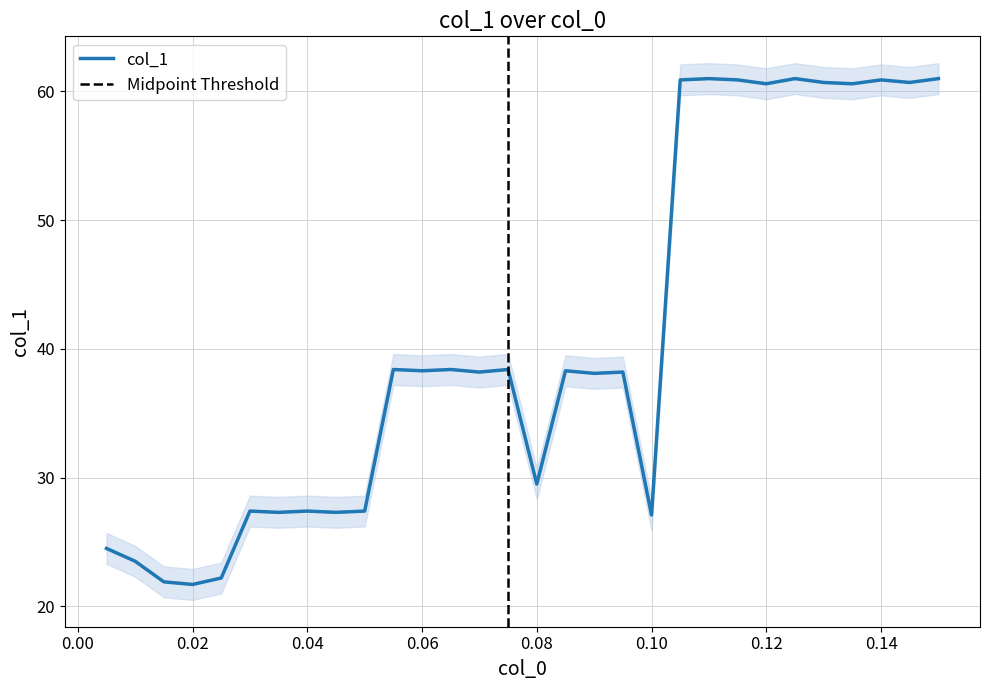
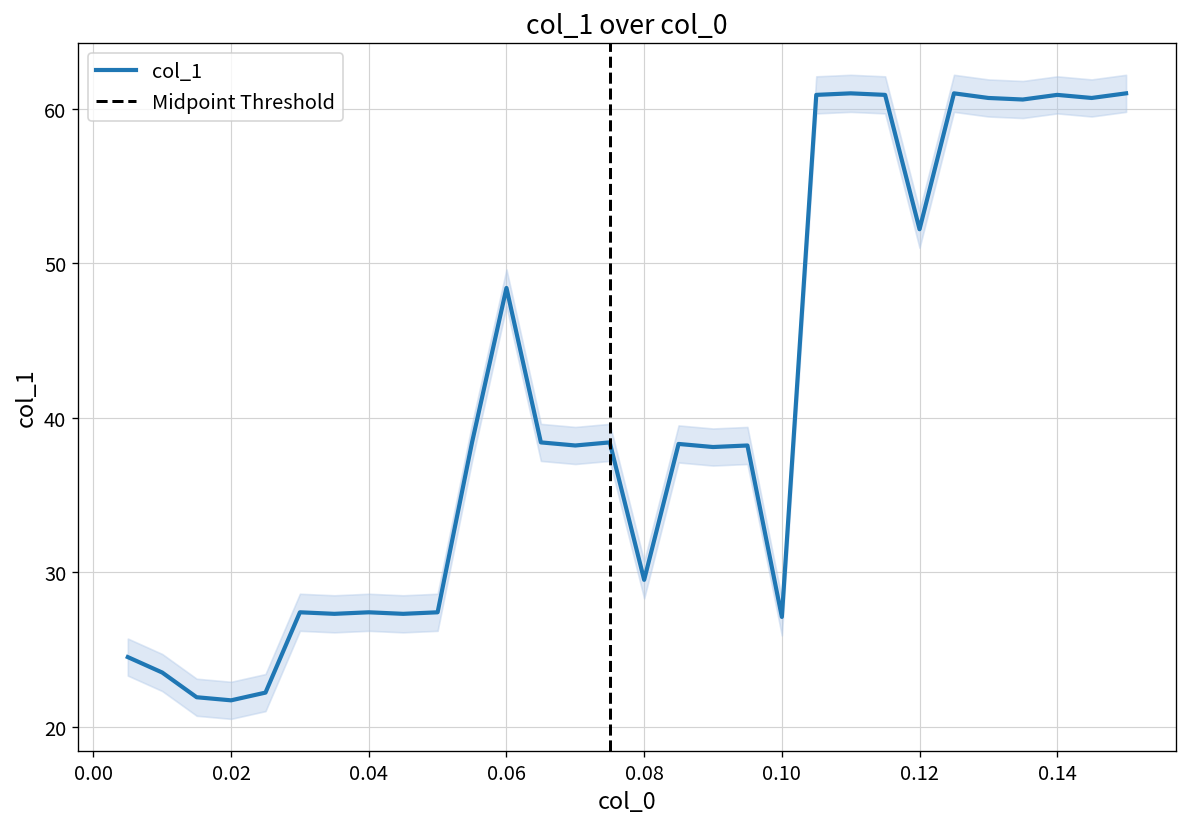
  {
    "col_1": {
      "0.02": 21.7,
      "0.04": 27.4,
-     "0.06": 38.3,
+     "0.06": 48.4,
      "0.08": 29.5,
      "0.10": 27.1,
-     "0.12": 60.6,
+     "0.12": 52.2,
      "0.14": 60.9
    }
  }
